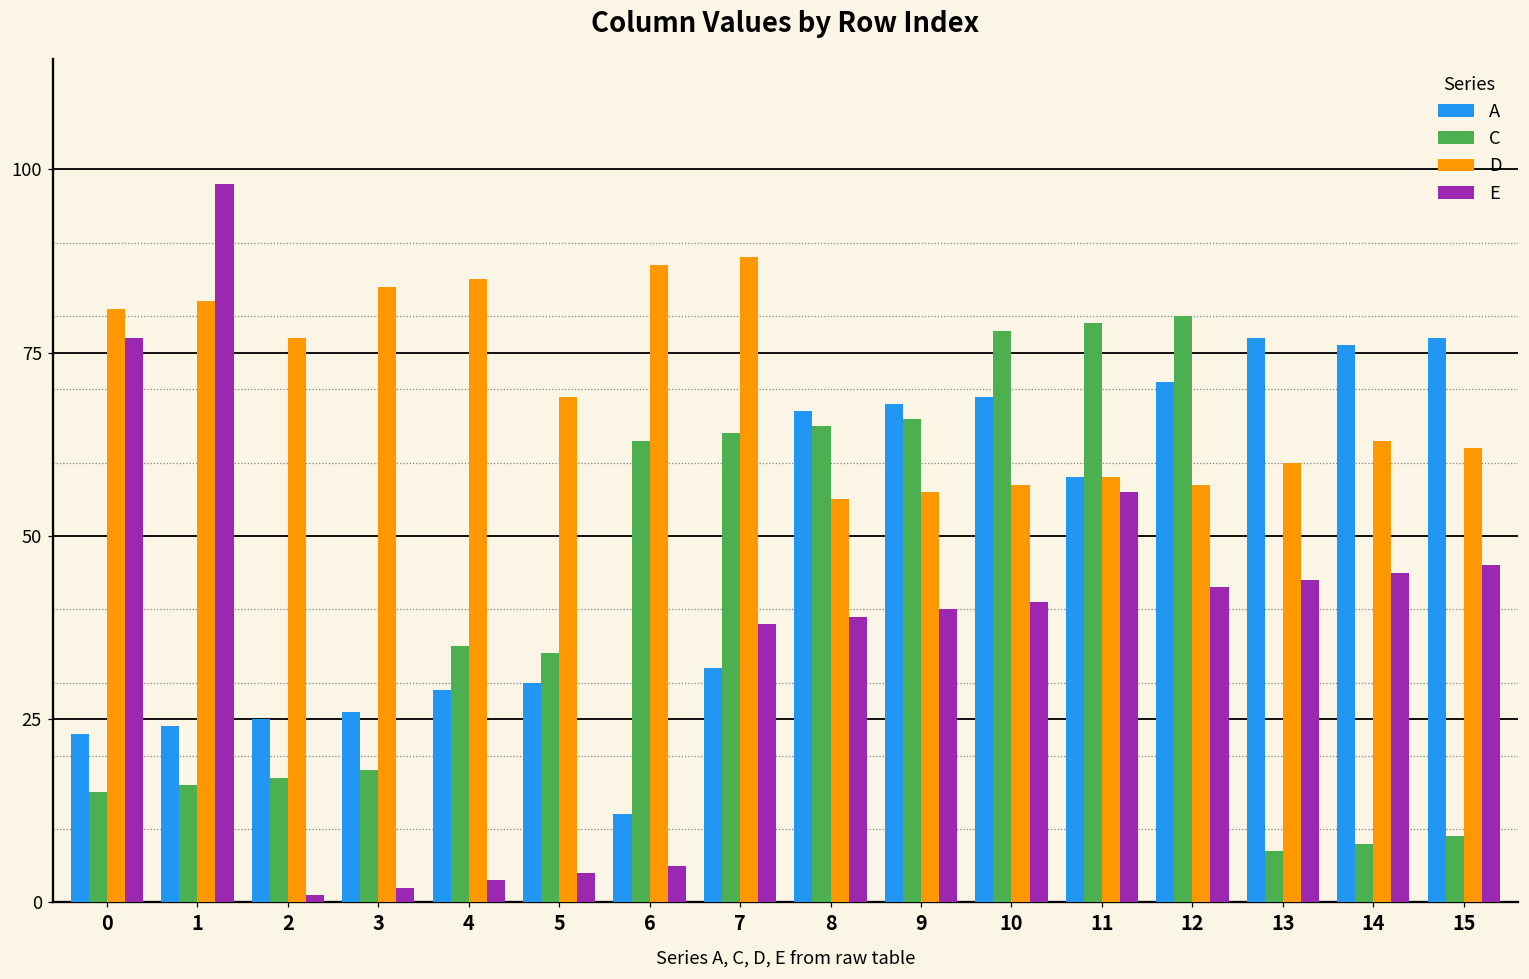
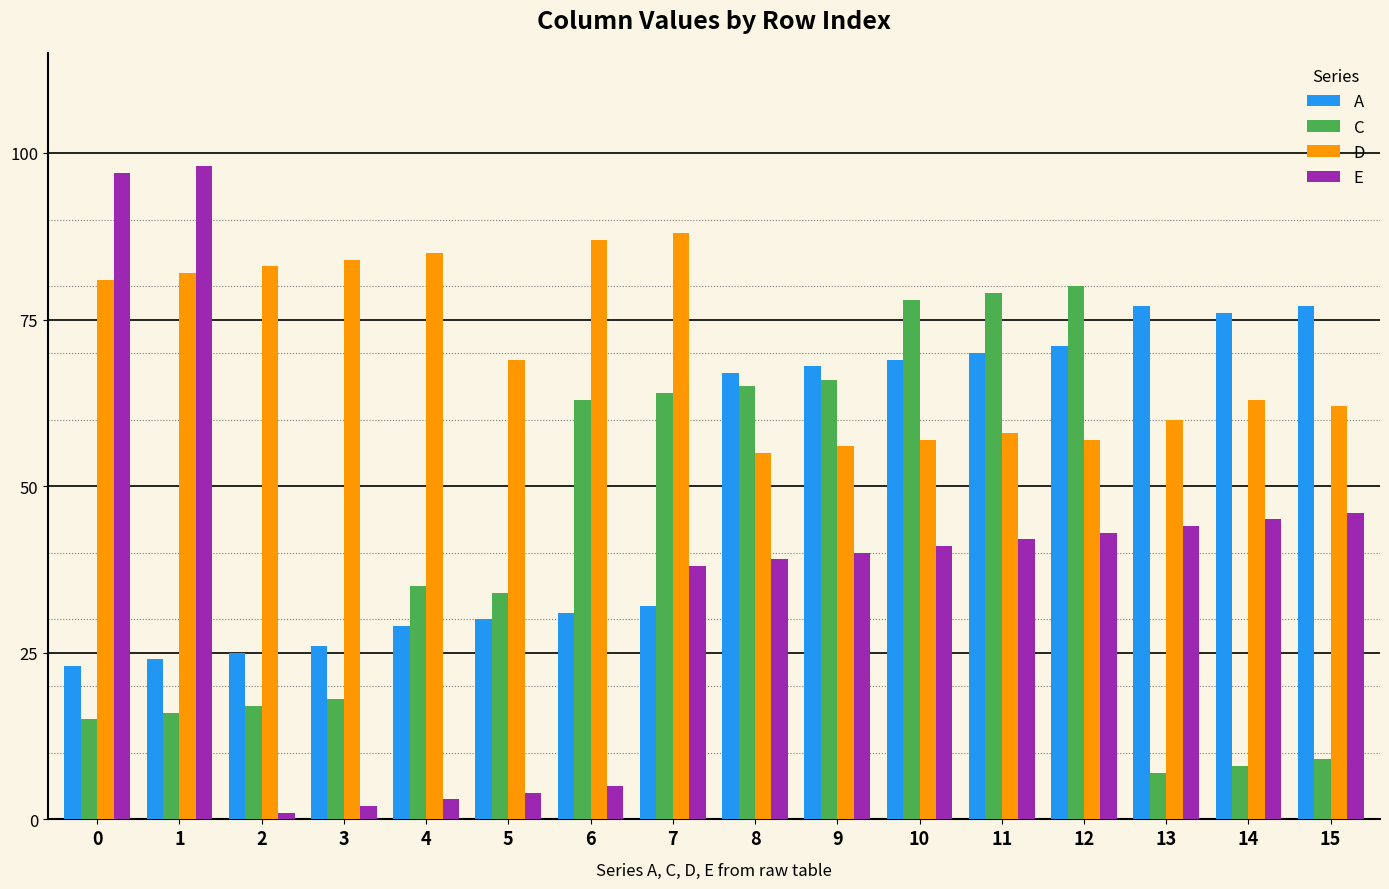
  {
    "A": {
      "0": 23,
      "1": 24,
      "2": 25,
      "3": 26,
      "4": 29,
      "5": 30,
-     "6": 12,
+     "6": 31,
      "7": 32,
      "8": 67,
      "9": 68,
      "10": 69,
-     "11": 58,
+     "11": 70,
      "12": 71,
      "13": 77,
      "14": 76,
      "15": 77
    },
    "C": {
      "0": 15,
      "1": 16,
      "2": 17,
      "3": 18,
      "4": 35,
      "5": 34,
      "6": 63,
      "7": 64,
      "8": 65,
      "9": 66,
      "10": 78,
      "11": 79,
      "12": 80,
      "13": 7,
      "14": 8,
      "15": 9
    },
    "D": {
      "0": 81,
      "1": 82,
-     "2": 77,
+     "2": 83,
      "3": 84,
      "4": 85,
      "5": 69,
      "6": 87,
      "7": 88,
      "8": 55,
      "9": 56,
      "10": 57,
      "11": 58,
      "12": 57,
      "13": 60,
      "14": 63,
      "15": 62
    },
    "E": {
-     "0": 77,
+     "0": 97,
      "1": 98,
      "2": 1,
      "3": 2,
      "4": 3,
      "5": 4,
      "6": 5,
      "7": 38,
      "8": 39,
      "9": 40,
      "10": 41,
-     "11": 56,
+     "11": 42,
      "12": 43,
      "13": 44,
      "14": 45,
      "15": 46
    }
  }
